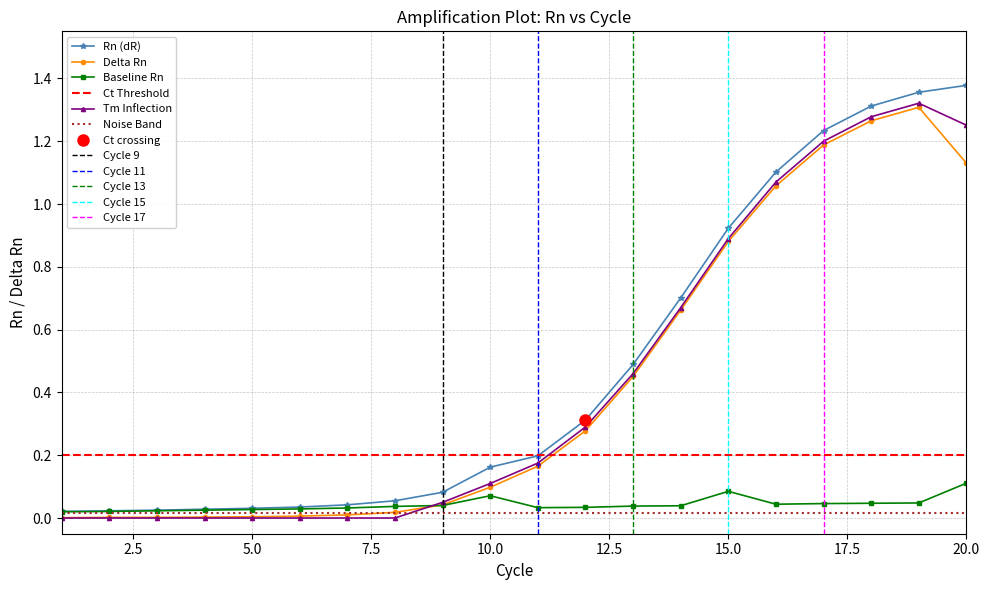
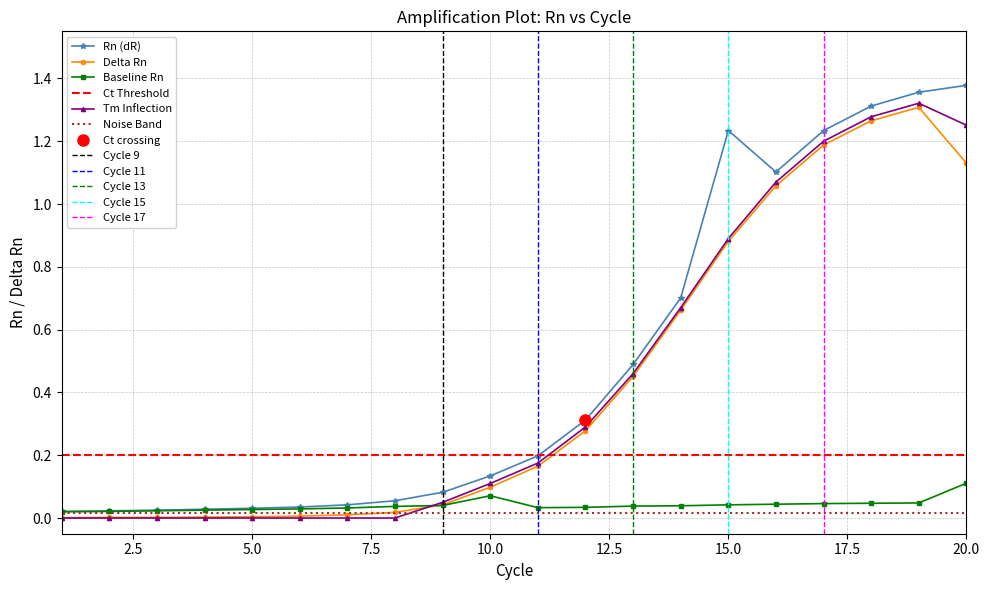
  {
    "Rn (dR)": {
-     "10.0": 0.16,
-     "15.0": 0.92,
+     "10.0": 0.13,
+     "15.0": 1.23,
      "20.0": 1.38
    },
    "Delta Rn": {
      "10.0": 0.10,
      "15.0": 0.88,
      "20.0": 1.13
    },
    "Baseline Rn": {
      "10.0": 0.07,
-     "15.0": 0.09,
+     "15.0": 0.04,
      "20.0": 0.11
    },
    "Tm Inflection": {
      "10.0": 0.11,
      "15.0": 0.89,
      "20.0": 1.25
    },
    "Noise Band": {
      "5.0": 0.02,
      "10.0": 0.02,
      "15.0": 0.02,
      "20.0": 0.02
    }
  }
